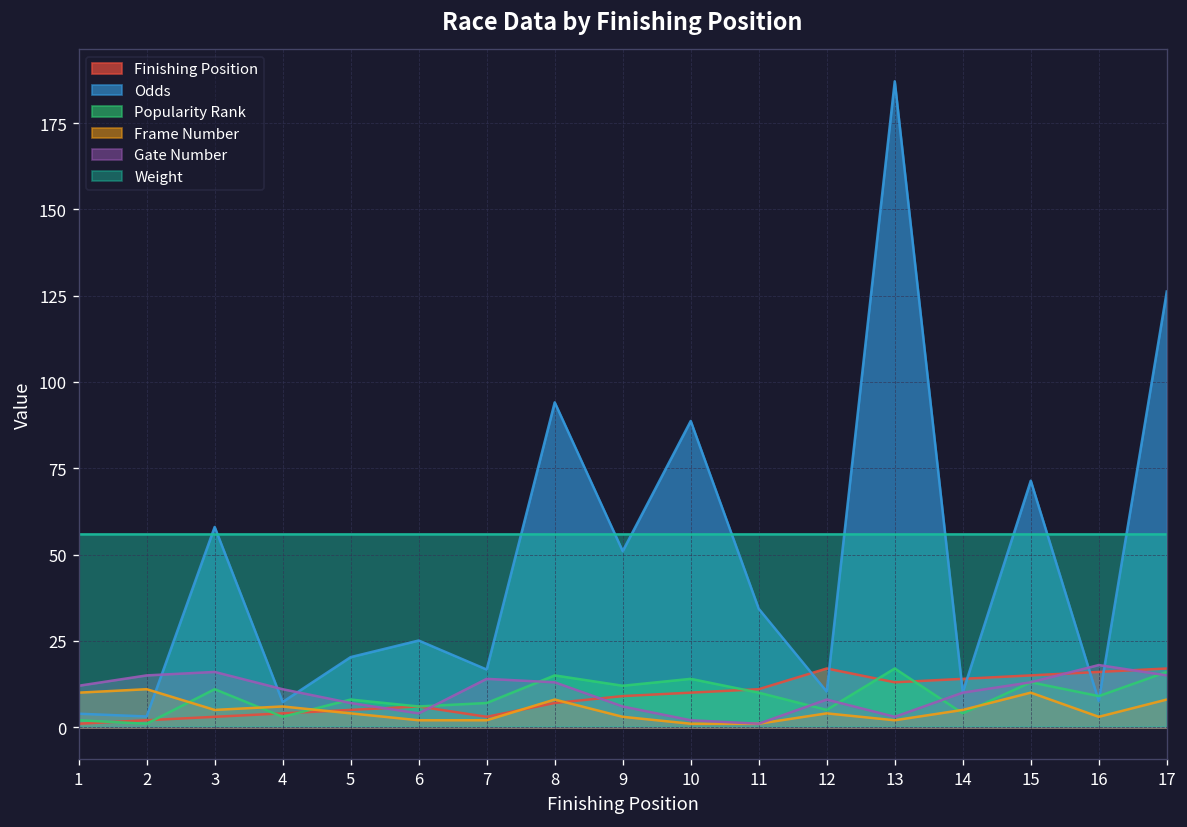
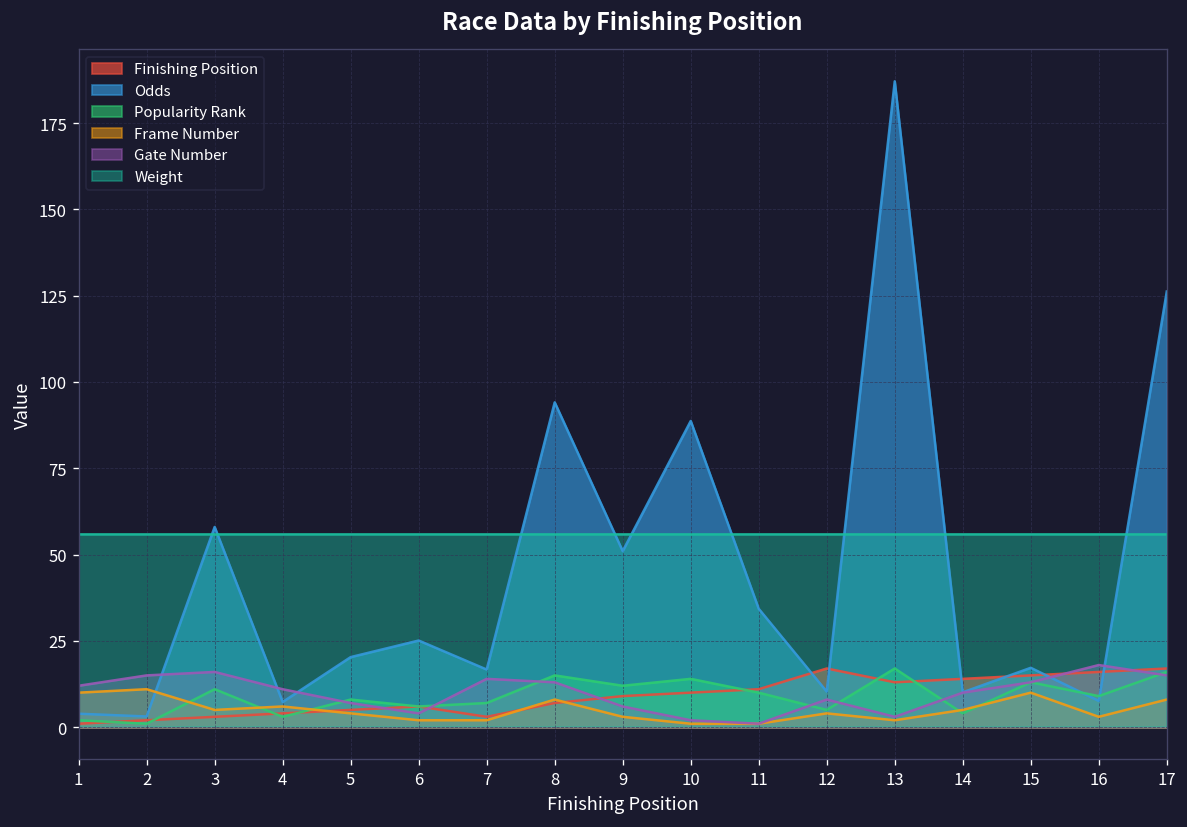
  {
    "Finishing Position": {
      "1": 1,
      "2": 2,
      "3": 3,
      "4": 4,
      "5": 5,
      "7": 3,
      "8": 7,
      "9": 9,
      "10": 10,
      "11": 11,
      "12": 17,
      "13": 13,
      "14": 14,
      "15": 15,
      "16": 16,
      "17": 17
    },
    "Odds": {
      "1": 4,
      "2": 3,
      "3": 58,
      "4": 7,
      "5": 20,
      "6": 25,
      "7": 17,
      "8": 94,
      "9": 51,
      "10": 89,
      "11": 34,
      "12": 10,
      "13": 187,
-     "15": 71,
+     "15": 17,
      "16": 8,
      "17": 126
    },
    "Frame Number": {
      "1": 10,
      "2": 11,
      "3": 5,
      "4": 6,
      "5": 4,
      "6": 2,
      "7": 2,
      "8": 8,
      "9": 3,
      "10": 1,
      "12": 4,
      "13": 2,
      "14": 5,
      "15": 10,
      "16": 3,
      "17": 8
    },
    "Gate Number": {
      "1": 12,
      "2": 15,
      "3": 16,
      "4": 11,
      "5": 7,
      "6": 4,
      "7": 14,
      "8": 13,
      "9": 6,
      "10": 2,
      "12": 8,
      "13": 3,
      "16": 18,
      "17": 15
    }
  }
